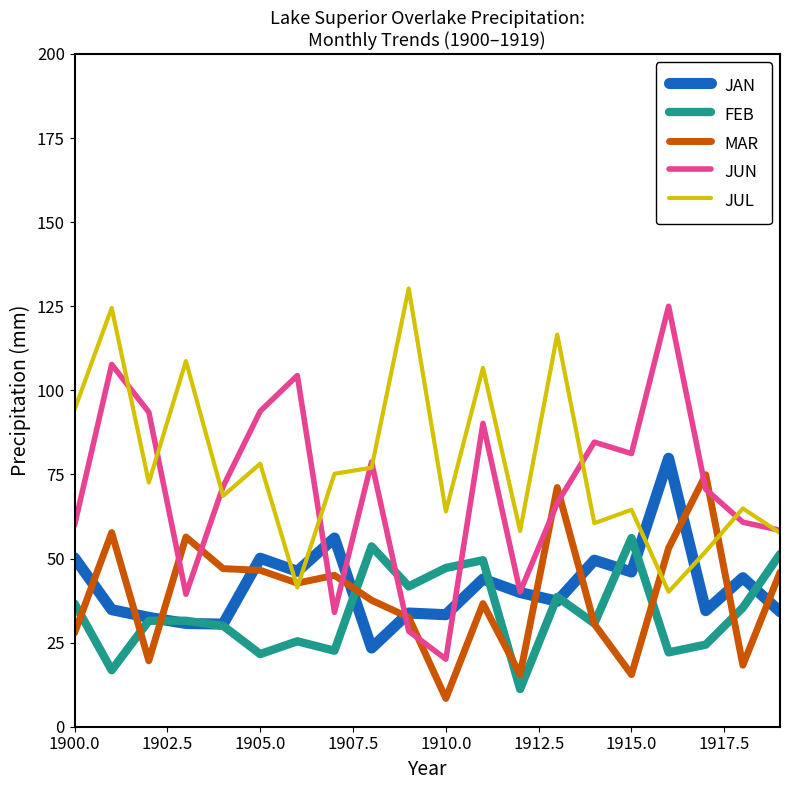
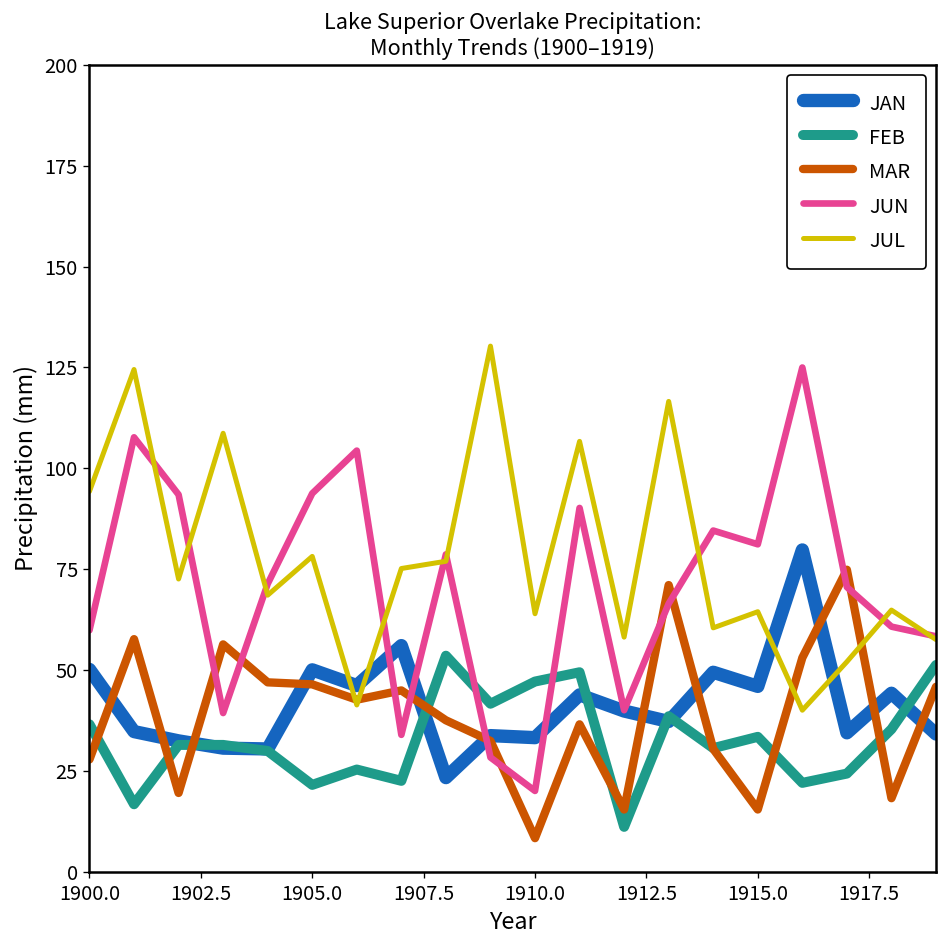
  {
    "JAN": {
      "1900.0": 50,
      "1905.0": 50,
      "1910.0": 33,
      "1915.0": 46
    },
    "FEB": {
      "1900.0": 37,
      "1905.0": 22,
      "1910.0": 47,
-     "1915.0": 56
+     "1915.0": 34
    },
    "MAR": {
      "1900.0": 28,
      "1905.0": 47,
      "1910.0": 8,
      "1915.0": 16
    },
    "JUN": {
      "1900.0": 60,
      "1905.0": 94,
      "1910.0": 20,
      "1915.0": 81
    },
    "JUL": {
      "1900.0": 94,
      "1905.0": 78,
      "1910.0": 64,
      "1915.0": 65
    }
  }
